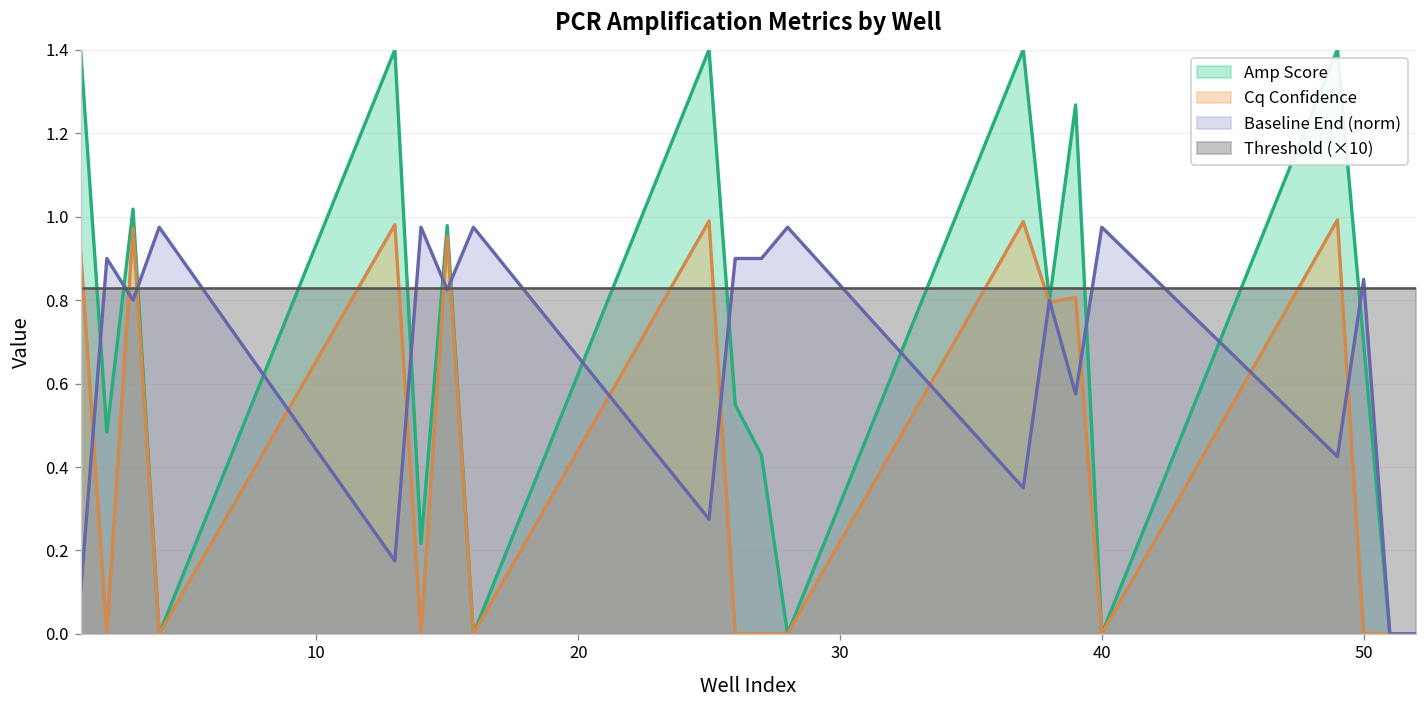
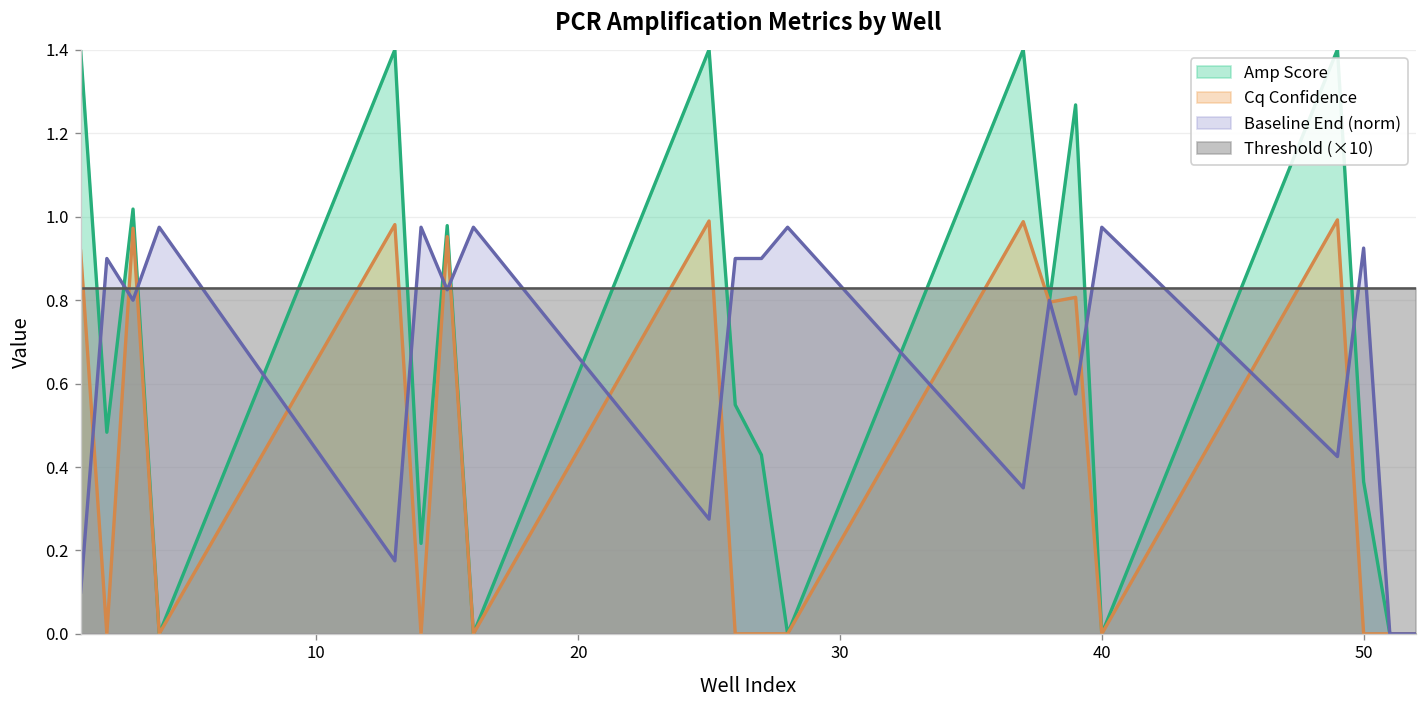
  {
    "Amp Score": {
-     "50": 0.70
+     "50": 0.36
    },
    "Cq Confidence": {
      "50": 0.00
    },
    "Baseline End (norm)": {
      "40": 0.98,
-     "50": 0.85
+     "50": 0.93
    },
    "Threshold (×10)": {
      "40": 0.83,
      "50": 0.83
    }
  }
